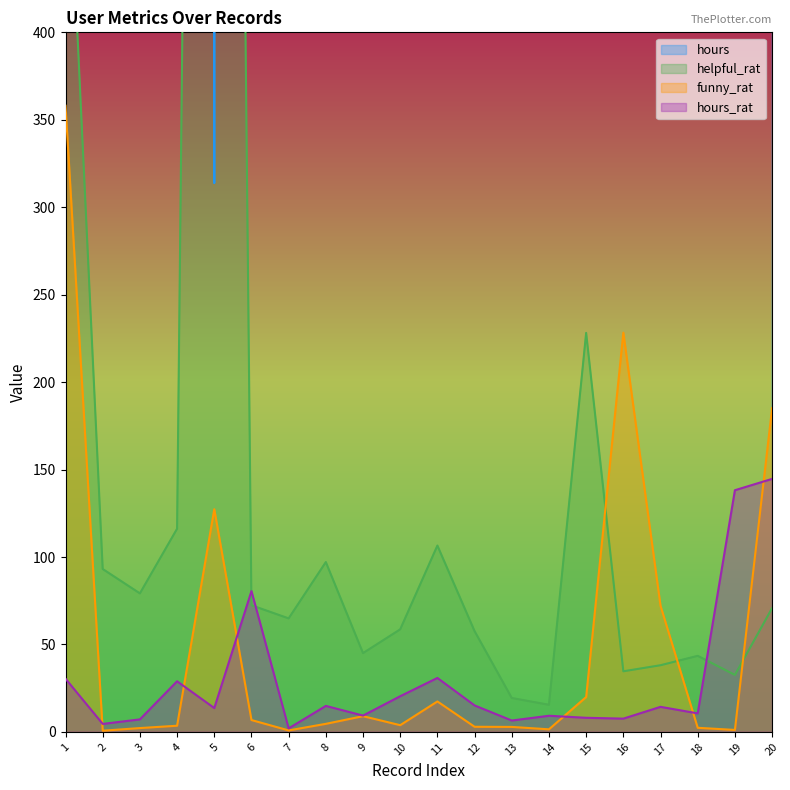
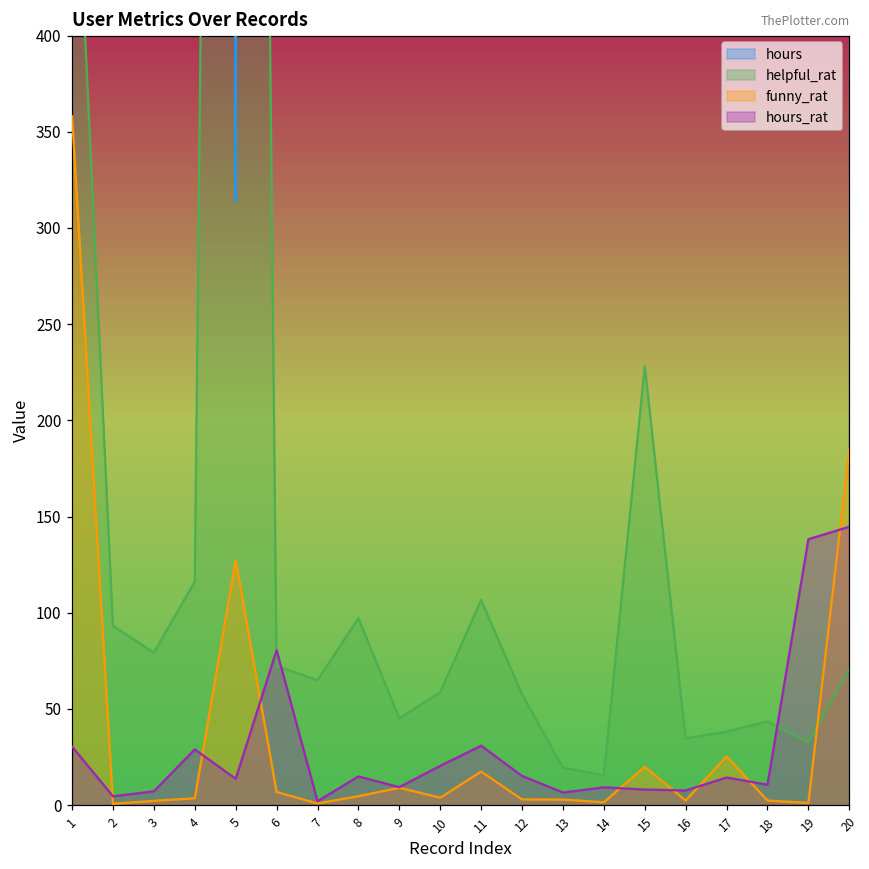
  {
    "hours": {
      "5": 314
    },
    "helpful_rat": {
      "2": 93,
      "3": 79,
      "4": 116,
      "6": 72,
      "7": 65,
      "8": 97,
      "9": 45,
      "10": 59,
      "11": 107,
      "12": 58,
      "13": 19,
      "14": 16,
      "15": 228,
      "16": 35,
      "17": 38,
      "18": 43,
      "19": 33,
      "20": 71
    },
    "funny_rat": {
      "1": 358,
      "2": 1,
      "3": 2,
      "4": 4,
      "5": 127,
      "6": 7,
      "8": 5,
      "10": 4,
      "11": 17,
      "12": 3,
      "13": 3,
      "14": 1,
      "15": 20,
-     "16": 228,
-     "17": 72,
+     "16": 2,
+     "17": 25,
      "18": 2,
      "19": 1,
      "20": 185
    },
    "hours_rat": {
      "1": 30,
      "2": 5,
      "3": 7,
      "4": 29,
      "5": 14,
      "6": 81,
      "8": 15,
      "10": 20,
      "11": 31,
      "12": 15,
      "13": 7,
      "14": 9,
      "15": 8,
      "16": 8,
      "17": 14,
      "18": 11,
      "19": 138,
      "20": 145
    }
  }
